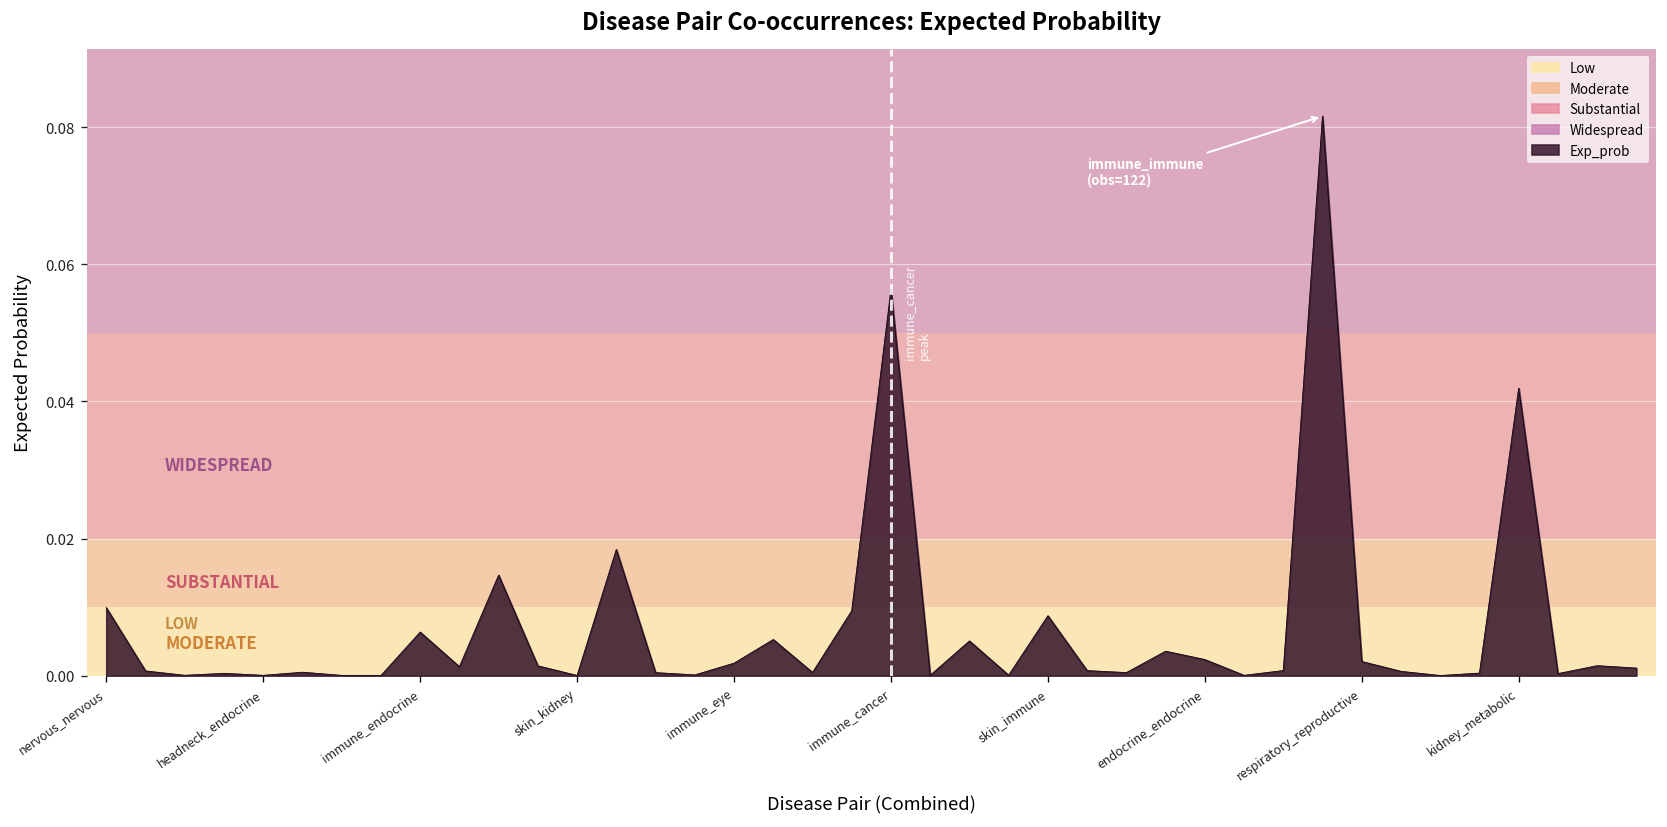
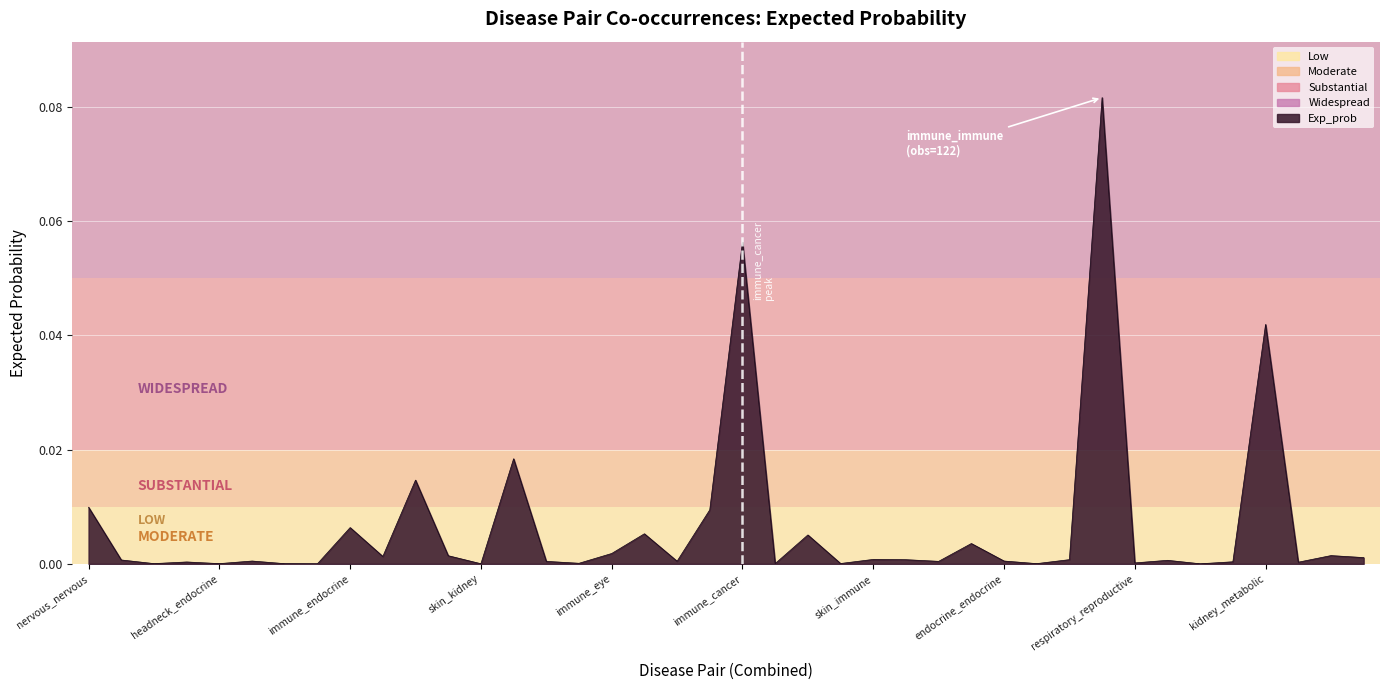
  {
    "nervous_nervous": 0.010,
    "headneck_endocrine": 0.000,
    "immune_endocrine": 0.006,
    "skin_kidney": 0.000,
    "immune_eye": 0.002,
    "immune_cancer": 0.056,
-   "skin_immune": 0.009,
-   "endocrine_endocrine": 0.002,
-   "respiratory_reproductive": 0.002,
+   "skin_immune": 0.001,
+   "endocrine_endocrine": 0.000,
+   "respiratory_reproductive": 0.000,
    "kidney_metabolic": 0.042
  }
